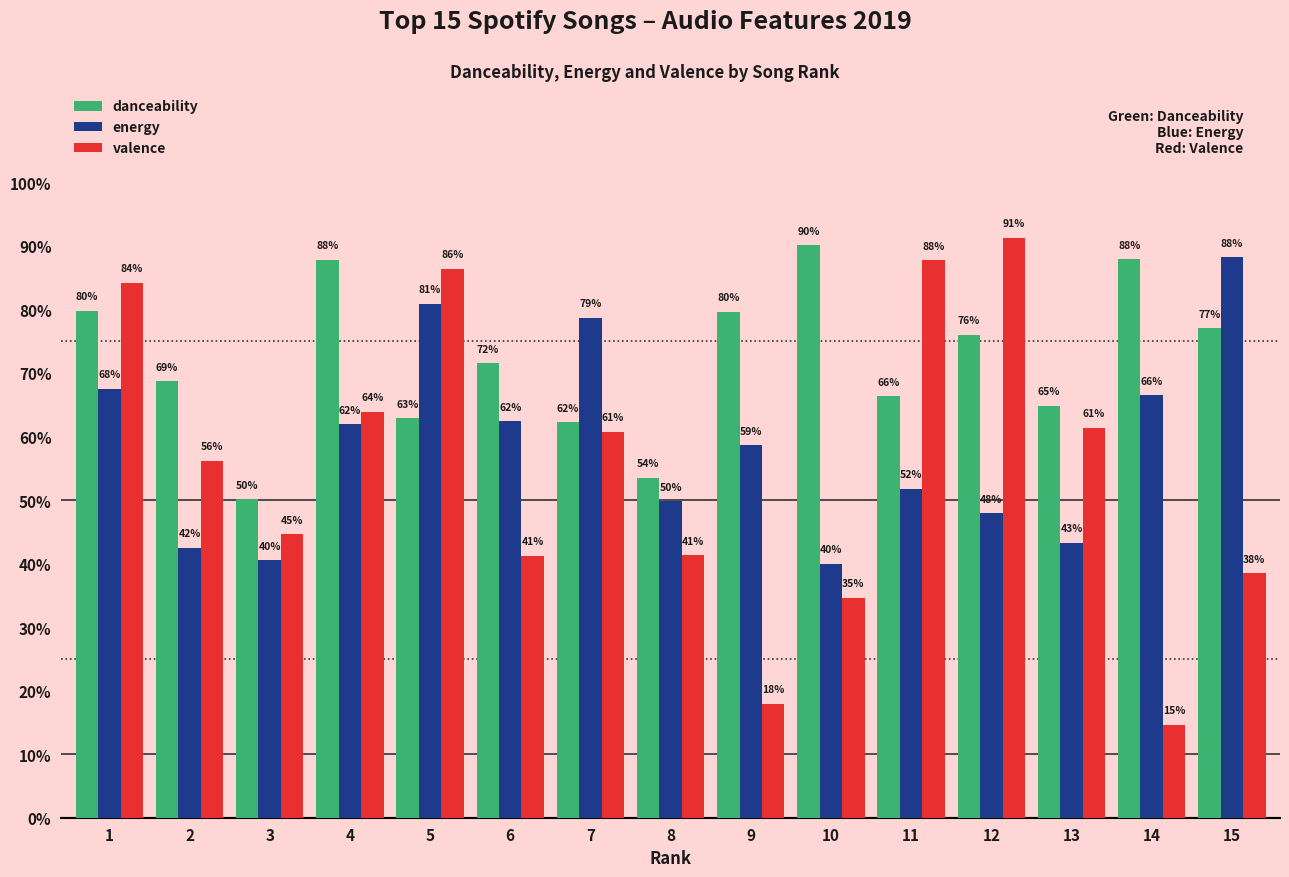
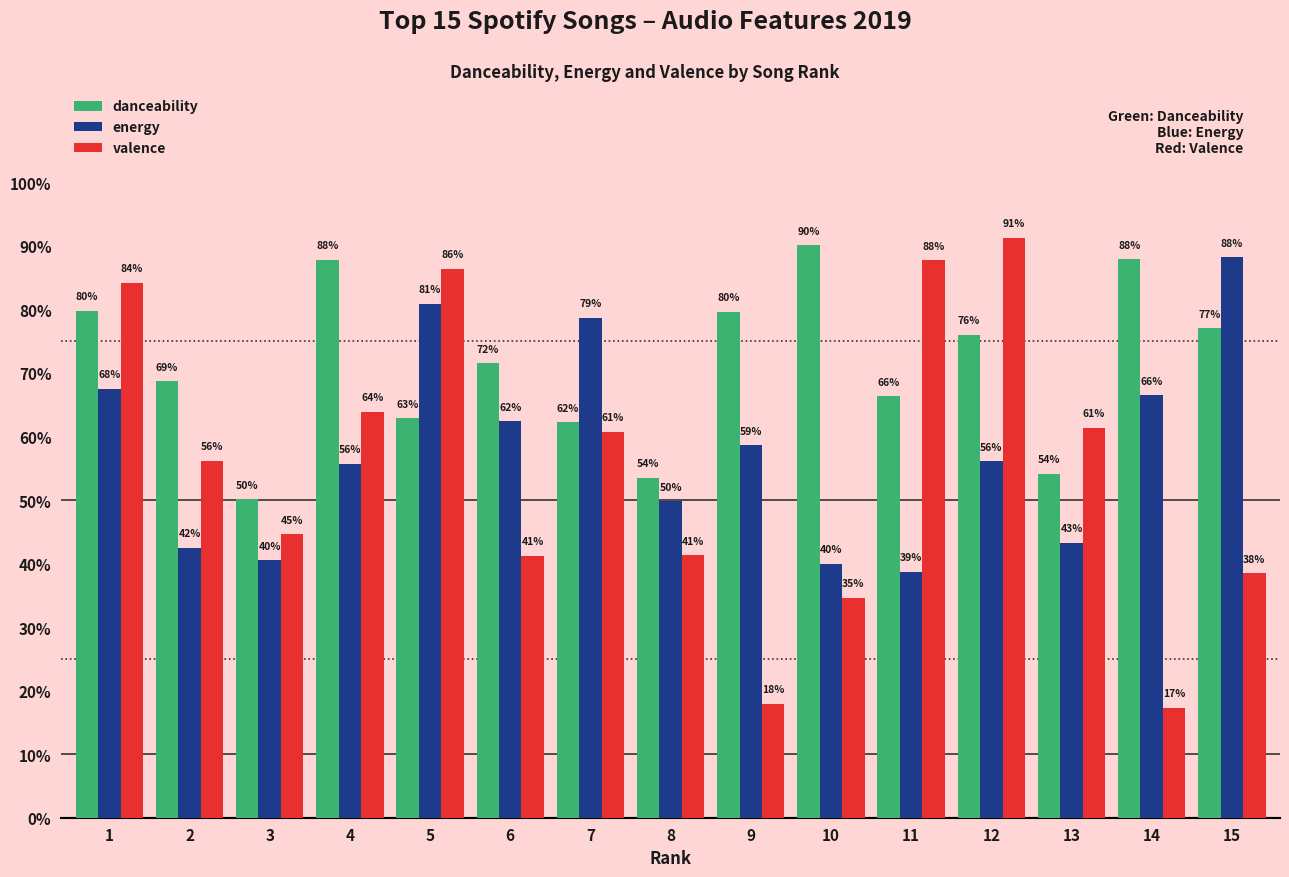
  {
    "danceability": {
      "1": "80%",
      "2": "69%",
      "3": "50%",
      "4": "88%",
      "5": "63%",
      "6": "72%",
      "7": "62%",
      "8": "54%",
      "9": "80%",
      "10": "90%",
      "11": "66%",
      "12": "76%",
-     "13": "65%",
+     "13": "54%",
      "14": "88%",
      "15": "77%"
    },
    "energy": {
      "1": "68%",
      "2": "42%",
      "3": "40%",
-     "4": "62%",
+     "4": "56%",
      "5": "81%",
      "6": "62%",
      "7": "79%",
      "8": "50%",
      "9": "59%",
      "10": "40%",
-     "11": "52%",
-     "12": "48%",
+     "11": "39%",
+     "12": "56%",
      "13": "43%",
      "14": "66%",
      "15": "88%"
    },
    "valence": {
      "1": "84%",
      "2": "56%",
      "3": "45%",
      "4": "64%",
      "5": "86%",
      "6": "41%",
      "7": "61%",
      "8": "41%",
      "9": "18%",
      "10": "35%",
      "11": "88%",
      "12": "91%",
      "13": "61%",
-     "14": "15%",
+     "14": "17%",
      "15": "38%"
    }
  }
